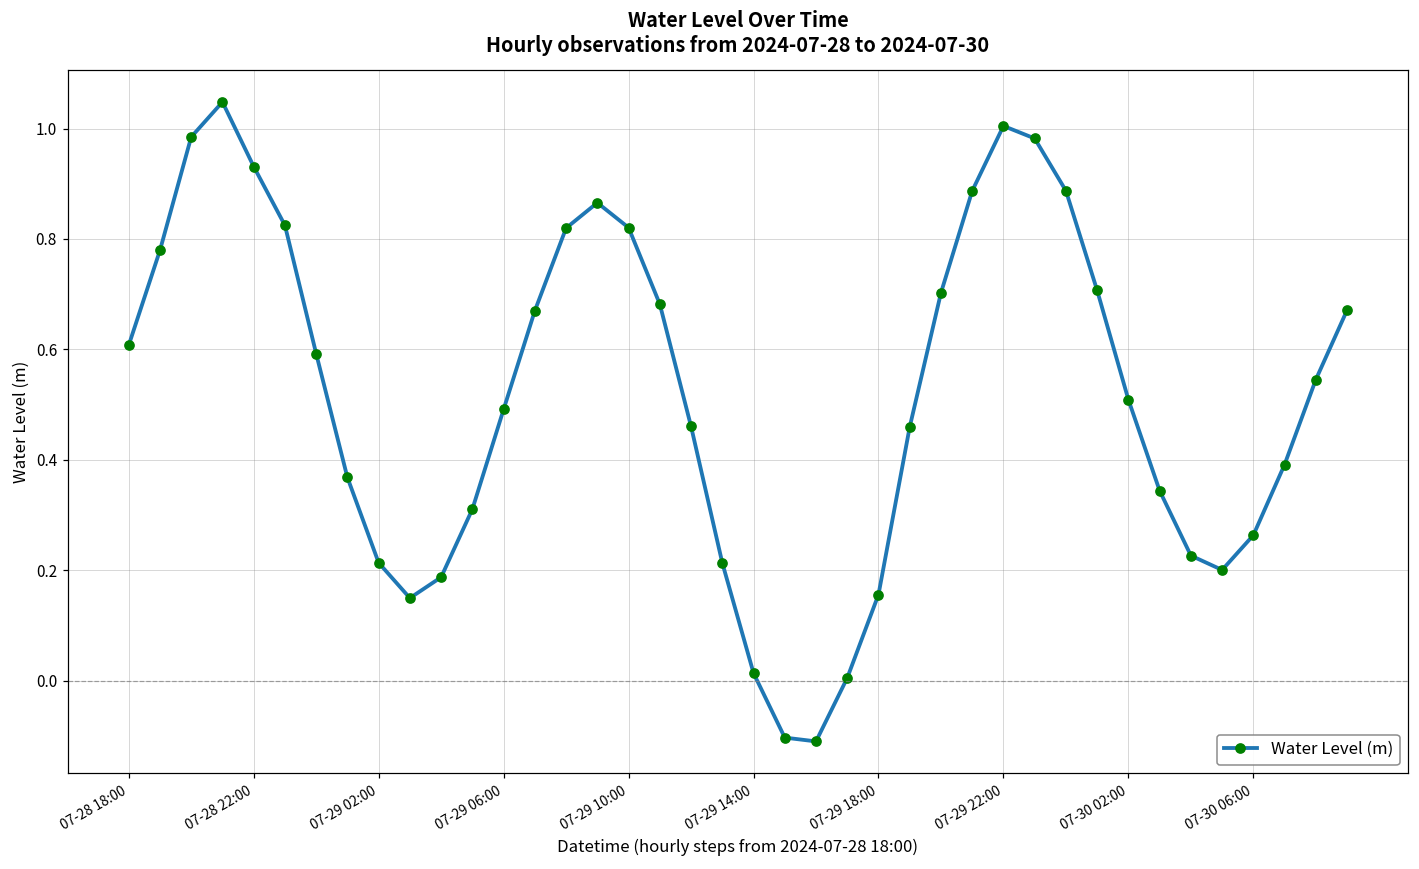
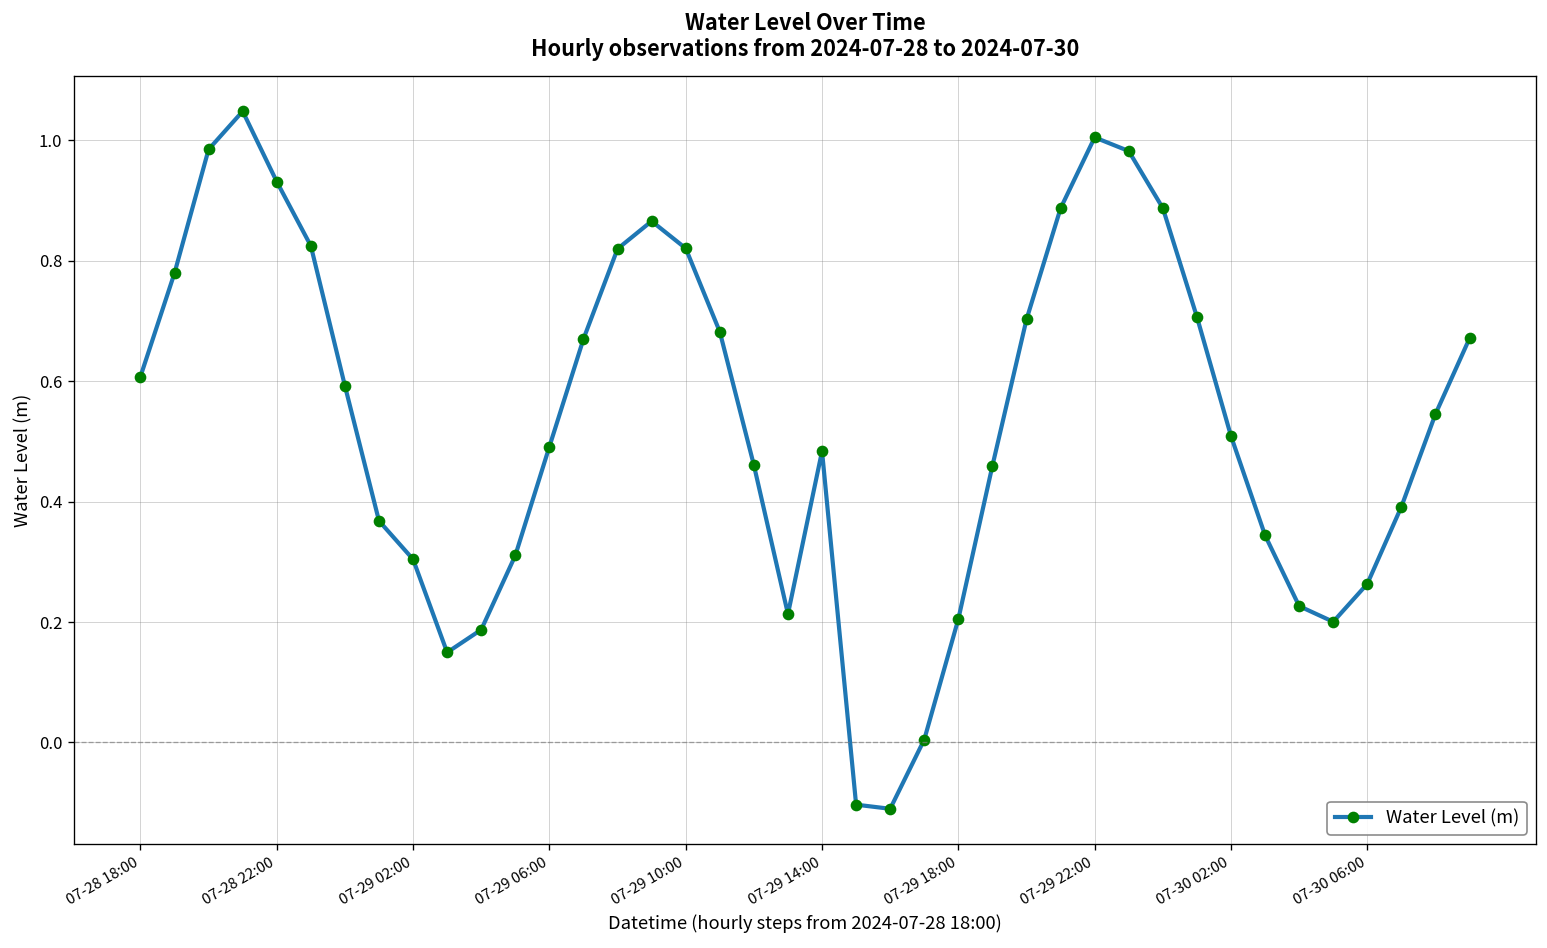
  {
    "07-28 18:00": 0.61,
    "07-28 22:00": 0.93,
-   "07-29 02:00": 0.21,
+   "07-29 02:00": 0.30,
    "07-29 06:00": 0.49,
    "07-29 10:00": 0.82,
-   "07-29 14:00": 0.01,
-   "07-29 18:00": 0.16,
+   "07-29 14:00": 0.48,
+   "07-29 18:00": 0.20,
    "07-29 22:00": 1.00,
    "07-30 02:00": 0.51,
    "07-30 06:00": 0.26
  }
